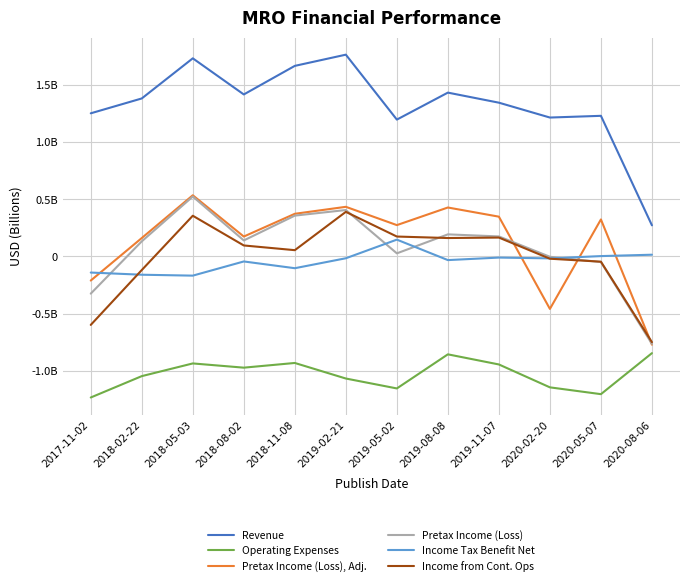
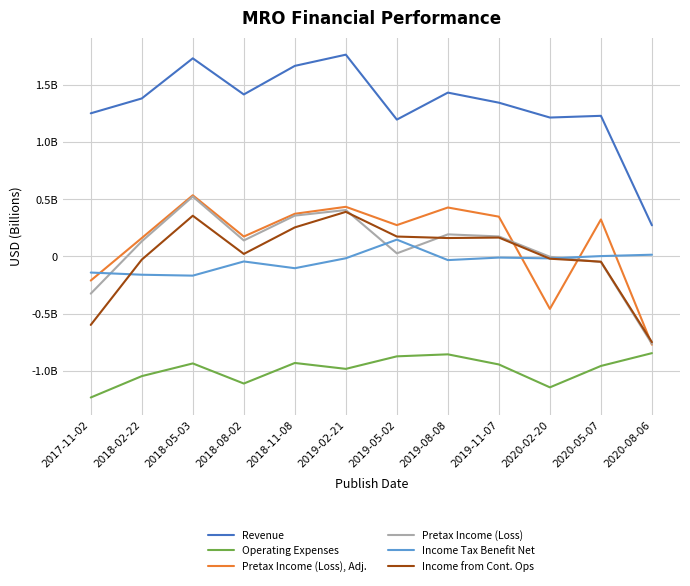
  {
    "Operating Expenses": {
      "2017-11-02": -1230000000,
      "2018-02-22": -1050000000,
      "2018-05-03": -940000000,
-     "2018-08-02": -970000000,
+     "2018-08-02": -1110000000,
      "2018-11-08": -930000000,
-     "2019-02-21": -1070000000,
-     "2019-05-02": -1150000000,
+     "2019-02-21": -980000000,
+     "2019-05-02": -870000000,
      "2019-08-08": -860000000,
      "2019-11-07": -950000000,
      "2020-02-20": -1150000000,
-     "2020-05-07": -1200000000,
+     "2020-05-07": -960000000,
      "2020-08-06": -850000000
    },
    "Pretax Income (Loss), Adj.": {
      "2017-11-02": -210000000,
      "2018-02-22": 160000000,
      "2018-08-02": 170000000,
      "2019-02-21": 430000000,
      "2019-05-02": 270000000,
      "2019-08-08": 430000000,
      "2019-11-07": 350000000,
      "2020-02-20": -460000000,
      "2020-05-07": 320000000
    },
    "Pretax Income (Loss)": {
      "2017-11-02": -330000000,
      "2018-02-22": 130000000,
      "2018-08-02": 140000000,
      "2019-05-02": 30000000,
      "2019-08-08": 190000000
    },
    "Income from Cont. Ops": {
      "2017-11-02": -600000000,
-     "2018-02-22": -120000000,
+     "2018-02-22": -30000000,
      "2018-05-03": 360000000,
-     "2018-08-02": 100000000,
-     "2018-11-08": 50000000,
+     "2018-08-02": 20000000,
+     "2018-11-08": 250000000,
      "2019-05-02": 170000000,
      "2019-08-08": 160000000
    }
  }
